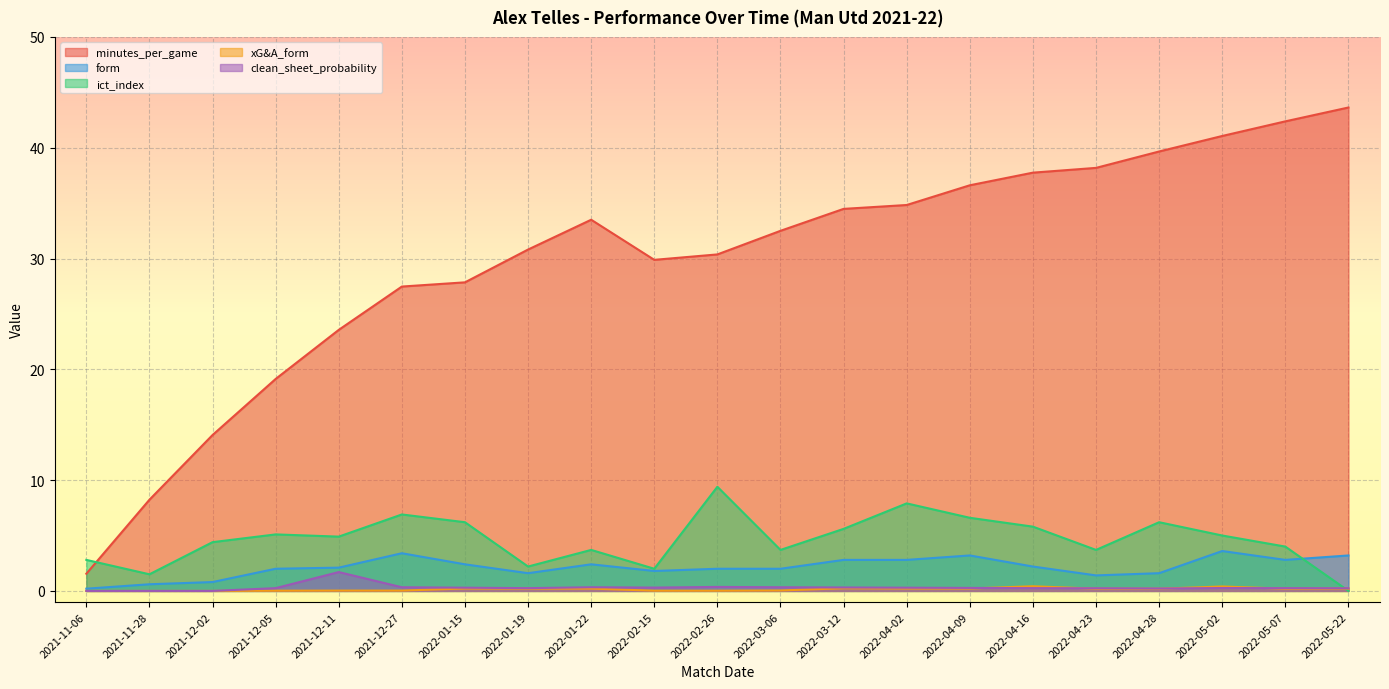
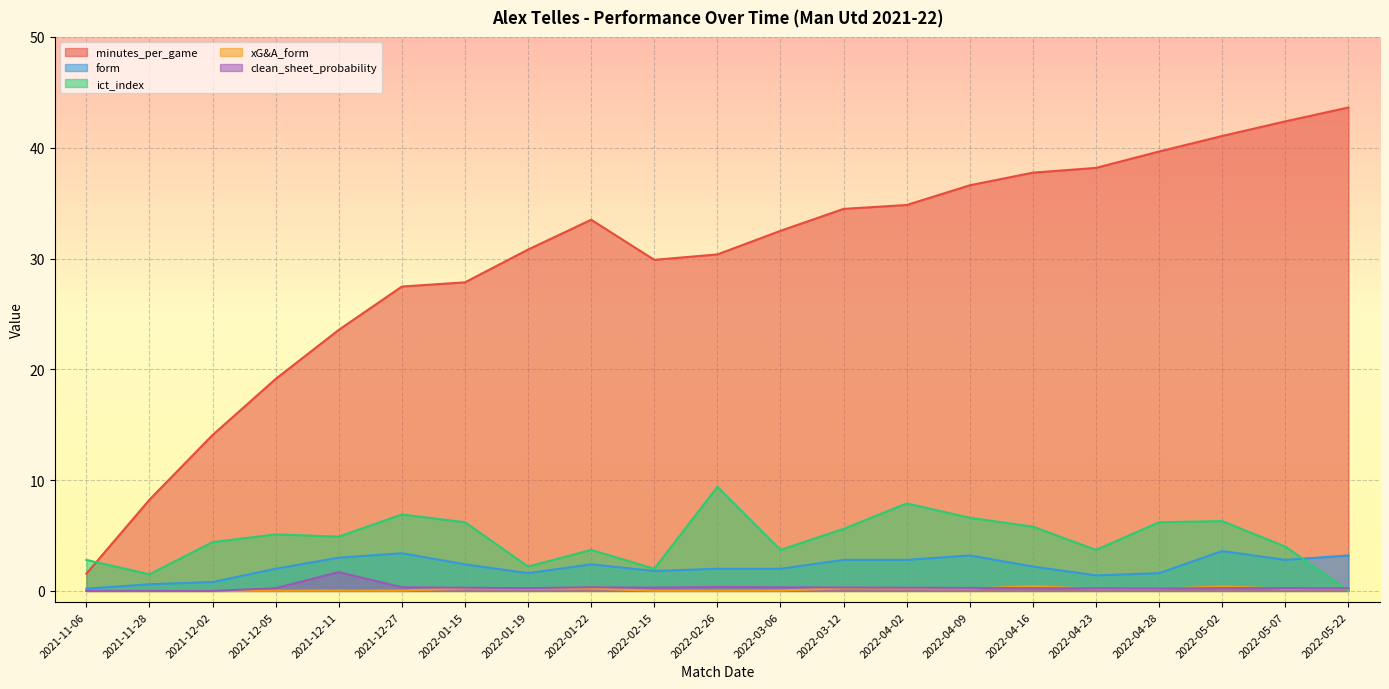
  {
    "minutes_per_game": {
      "2021-11-06": 1.6,
      "2021-11-28": 8.2,
      "2021-12-02": 14.1,
      "2021-12-05": 19.1,
      "2021-12-11": 23.6,
      "2021-12-27": 27.5,
      "2022-01-15": 27.9,
      "2022-01-19": 30.8,
      "2022-01-22": 33.5,
      "2022-02-15": 29.9,
      "2022-02-26": 30.4,
      "2022-03-06": 32.5,
      "2022-03-12": 34.5,
      "2022-04-02": 34.8,
      "2022-04-09": 36.6,
      "2022-04-16": 37.8,
      "2022-04-23": 38.2,
      "2022-04-28": 39.7,
      "2022-05-02": 41.1,
      "2022-05-07": 42.4,
      "2022-05-22": 43.6
    },
    "form": {
      "2021-11-28": 0.6,
      "2021-12-02": 0.8,
      "2021-12-05": 2.0,
-     "2021-12-11": 2.1,
+     "2021-12-11": 3.0,
      "2021-12-27": 3.4,
      "2022-01-15": 2.4,
      "2022-01-19": 1.6,
      "2022-01-22": 2.4,
      "2022-02-26": 2.0,
      "2022-03-06": 2.0,
      "2022-03-12": 2.8,
      "2022-04-02": 2.8,
      "2022-04-09": 3.2,
      "2022-04-16": 2.2,
      "2022-04-23": 1.4,
      "2022-04-28": 1.6,
      "2022-05-02": 3.6,
      "2022-05-07": 2.8,
      "2022-05-22": 3.2
    },
    "ict_index": {
      "2021-11-06": 2.8,
      "2021-11-28": 1.5,
      "2021-12-02": 4.4,
      "2021-12-05": 5.1,
      "2021-12-11": 4.9,
      "2021-12-27": 6.9,
      "2022-01-15": 6.2,
      "2022-01-19": 2.2,
      "2022-01-22": 3.7,
      "2022-02-26": 9.4,
      "2022-03-06": 3.7,
      "2022-03-12": 5.6,
      "2022-04-02": 7.9,
      "2022-04-09": 6.6,
      "2022-04-16": 5.8,
      "2022-04-23": 3.7,
      "2022-04-28": 6.2,
-     "2022-05-02": 5.0,
+     "2022-05-02": 6.3,
      "2022-05-07": 4.0
    },
    "xG&A_form": {
      "2021-12-05": 0.0,
      "2021-12-11": 0.0,
      "2021-12-27": 0.0,
      "2022-02-15": 0.0,
      "2022-02-26": 0.0,
      "2022-03-06": 0.0
    },
    "clean_sheet_probability": {
      "2021-12-05": 0.3,
      "2021-12-11": 1.7,
      "2021-12-27": 0.3,
      "2022-02-15": 0.3,
      "2022-02-26": 0.4,
      "2022-03-06": 0.3
    }
  }
